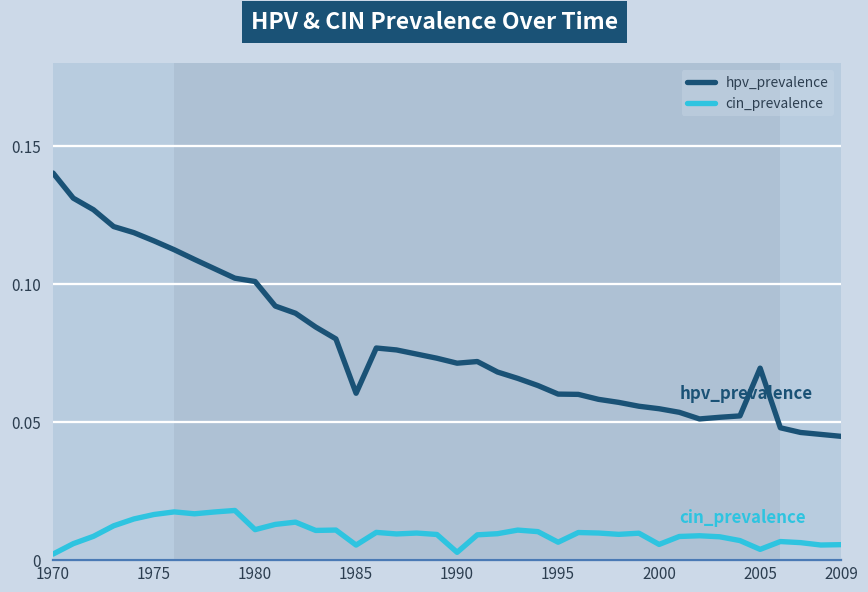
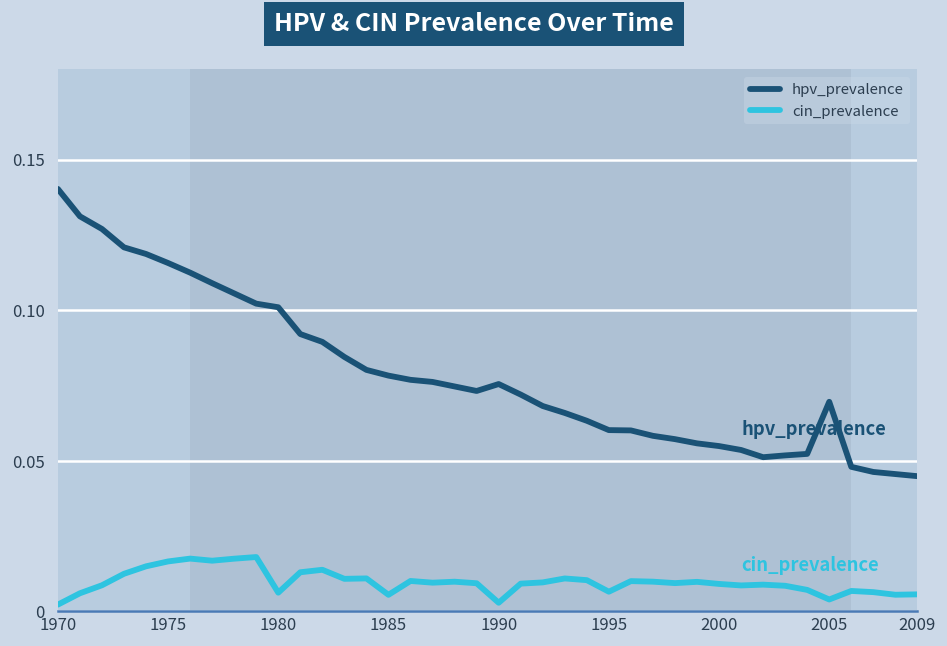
  {
    "hpv_prevalence": {
      "1970": 0.140,
      "1975": 0.116,
      "1980": 0.101,
-     "1985": 0.061,
-     "1990": 0.071,
+     "1985": 0.078,
+     "1990": 0.076,
      "1995": 0.060,
      "2000": 0.055,
      "2005": 0.070,
      "2009": 0.045
    },
    "cin_prevalence": {
      "1970": 0.002,
      "1975": 0.017,
-     "1980": 0.011,
+     "1980": 0.006,
      "1985": 0.006,
      "1990": 0.003,
      "1995": 0.007,
-     "2000": 0.006,
+     "2000": 0.009,
      "2005": 0.004,
      "2009": 0.006
    }
  }
